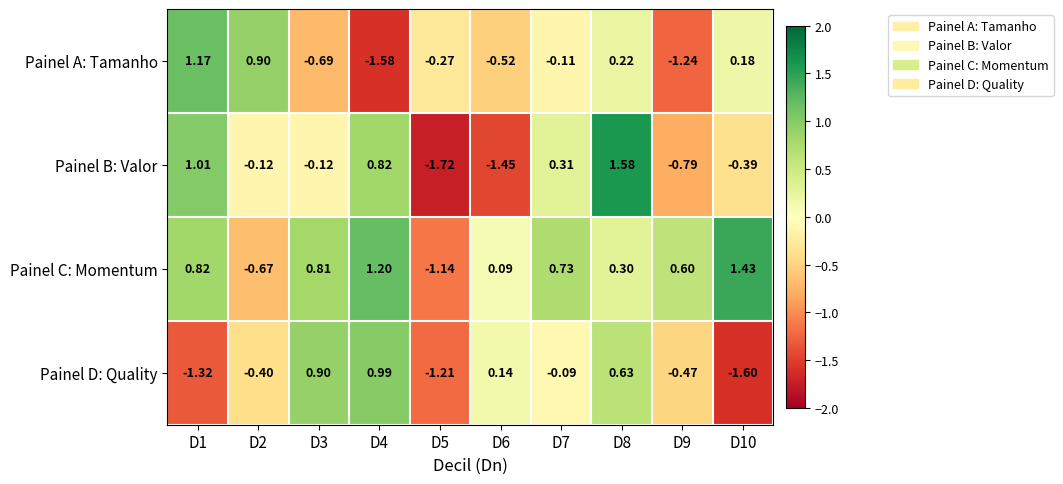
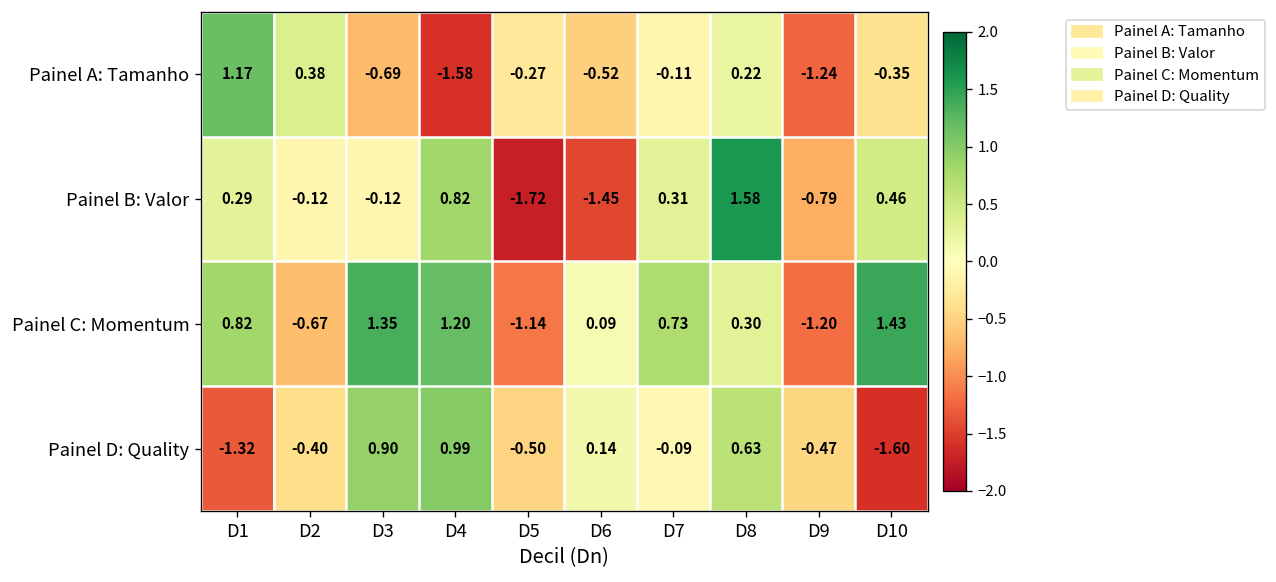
  {
    "Painel A: Tamanho": {
      "D1": 1.17,
-     "D2": 0.90,
+     "D2": 0.38,
      "D3": -0.69,
      "D4": -1.58,
      "D5": -0.27,
      "D6": -0.52,
      "D7": -0.11,
      "D8": 0.22,
      "D9": -1.24,
-     "D10": 0.18
+     "D10": -0.35
    },
    "Painel B: Valor": {
-     "D1": 1.01,
+     "D1": 0.29,
      "D2": -0.12,
      "D3": -0.12,
      "D4": 0.82,
      "D5": -1.72,
      "D6": -1.45,
      "D7": 0.31,
      "D8": 1.58,
      "D9": -0.79,
-     "D10": -0.39
+     "D10": 0.46
    },
    "Painel C: Momentum": {
      "D1": 0.82,
      "D2": -0.67,
-     "D3": 0.81,
+     "D3": 1.35,
      "D4": 1.20,
      "D5": -1.14,
      "D6": 0.09,
      "D7": 0.73,
      "D8": 0.30,
-     "D9": 0.60,
+     "D9": -1.20,
      "D10": 1.43
    },
    "Painel D: Quality": {
      "D1": -1.32,
      "D2": -0.40,
      "D3": 0.90,
      "D4": 0.99,
-     "D5": -1.21,
+     "D5": -0.50,
      "D6": 0.14,
      "D7": -0.09,
      "D8": 0.63,
      "D9": -0.47,
      "D10": -1.60
    }
  }
